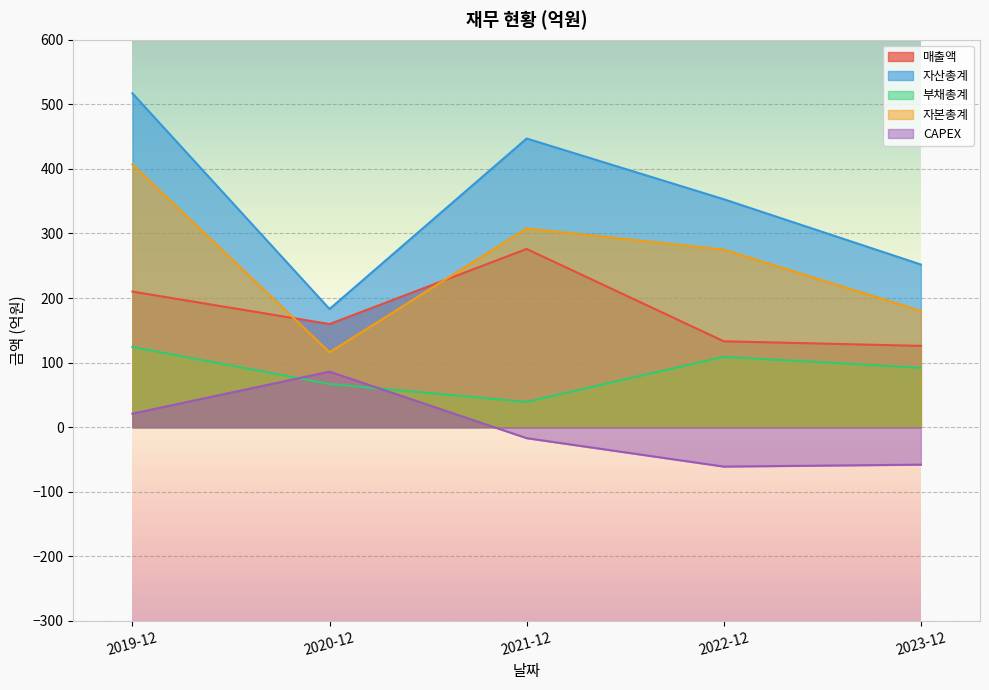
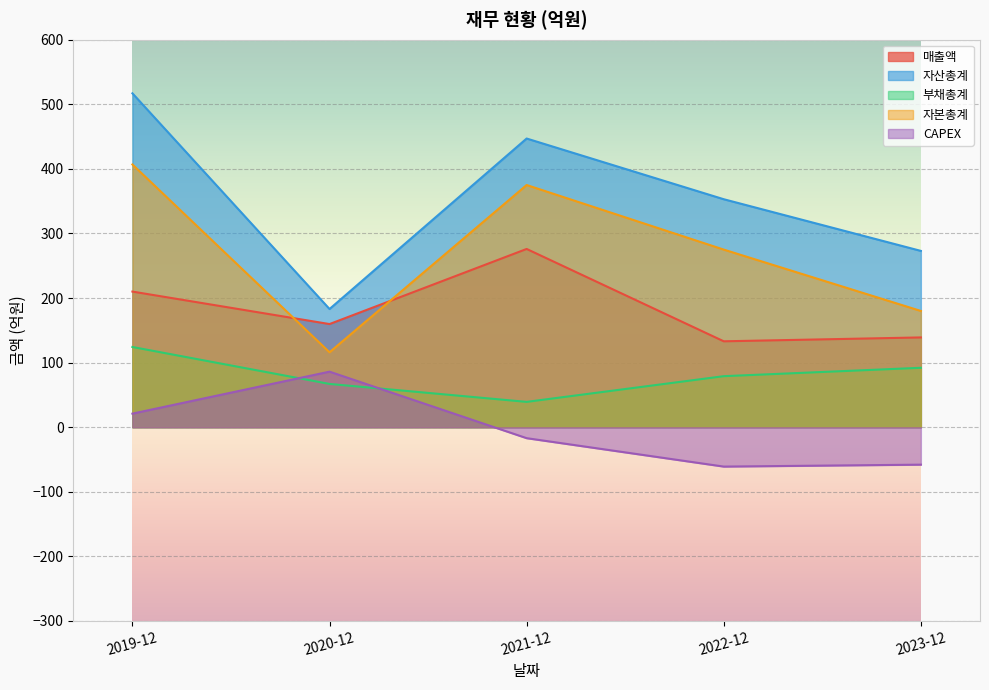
  {
    "매출액": {
      "2019-12": 210,
      "2020-12": 160,
      "2021-12": 280,
      "2022-12": 130,
-     "2023-12": 130
+     "2023-12": 140
    },
    "자산총계": {
      "2019-12": 520,
      "2020-12": 180,
      "2021-12": 450,
      "2022-12": 350,
-     "2023-12": 250
+     "2023-12": 270
    },
    "부채총계": {
      "2019-12": 120,
      "2020-12": 70,
      "2021-12": 40,
-     "2022-12": 110,
+     "2022-12": 80,
      "2023-12": 90
    },
    "자본총계": {
      "2019-12": 410,
      "2020-12": 120,
-     "2021-12": 310,
+     "2021-12": 380,
      "2022-12": 280,
      "2023-12": 180
    }
  }
